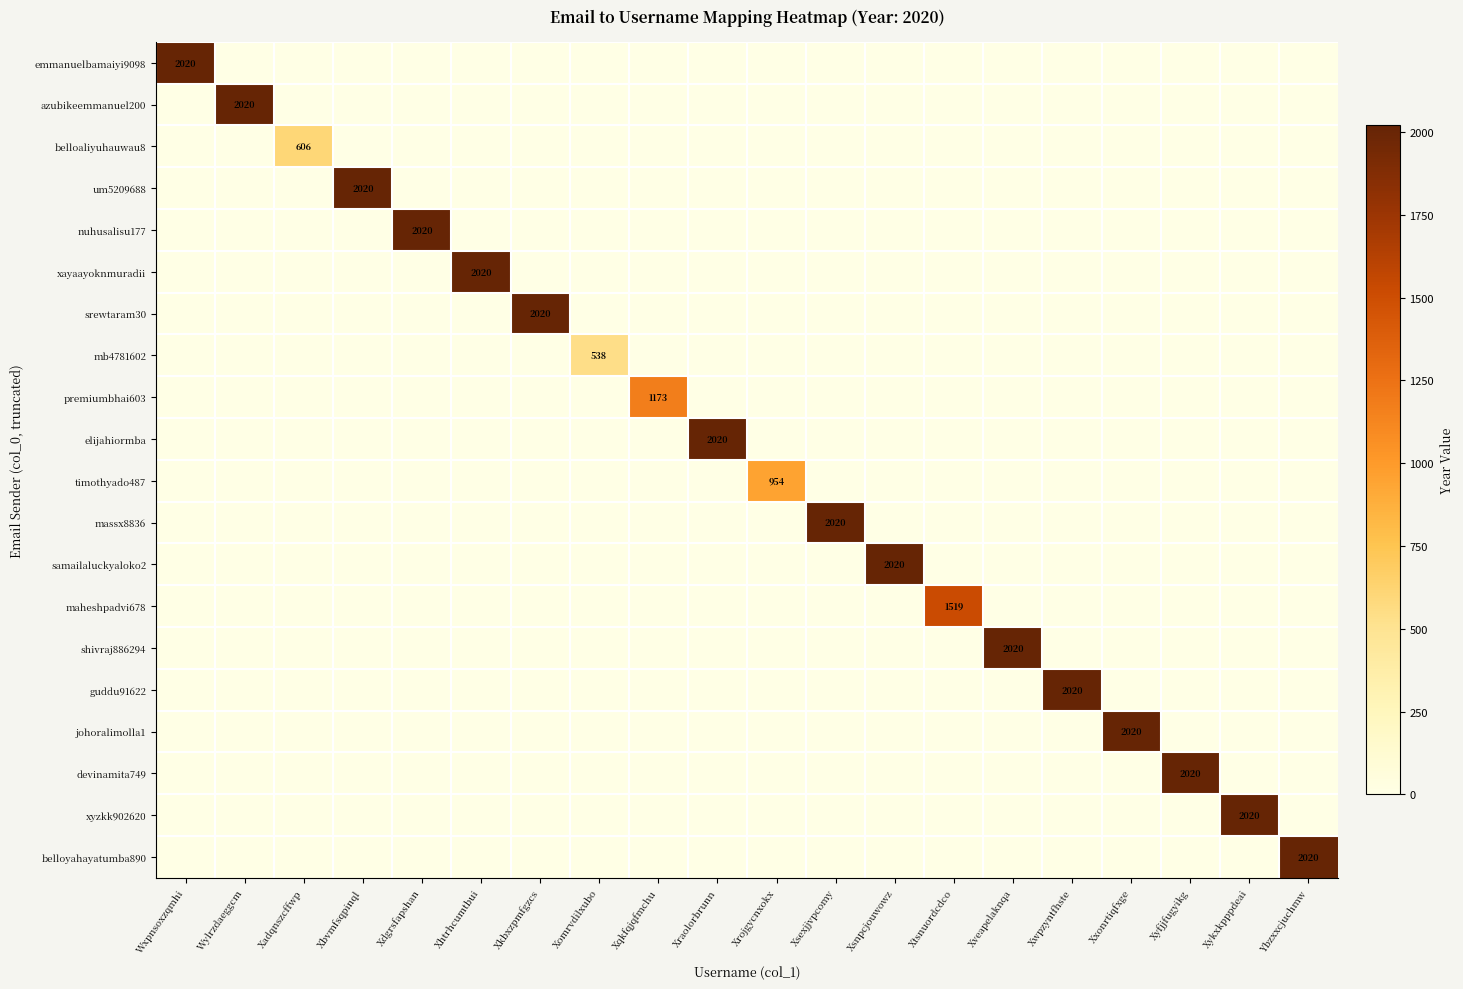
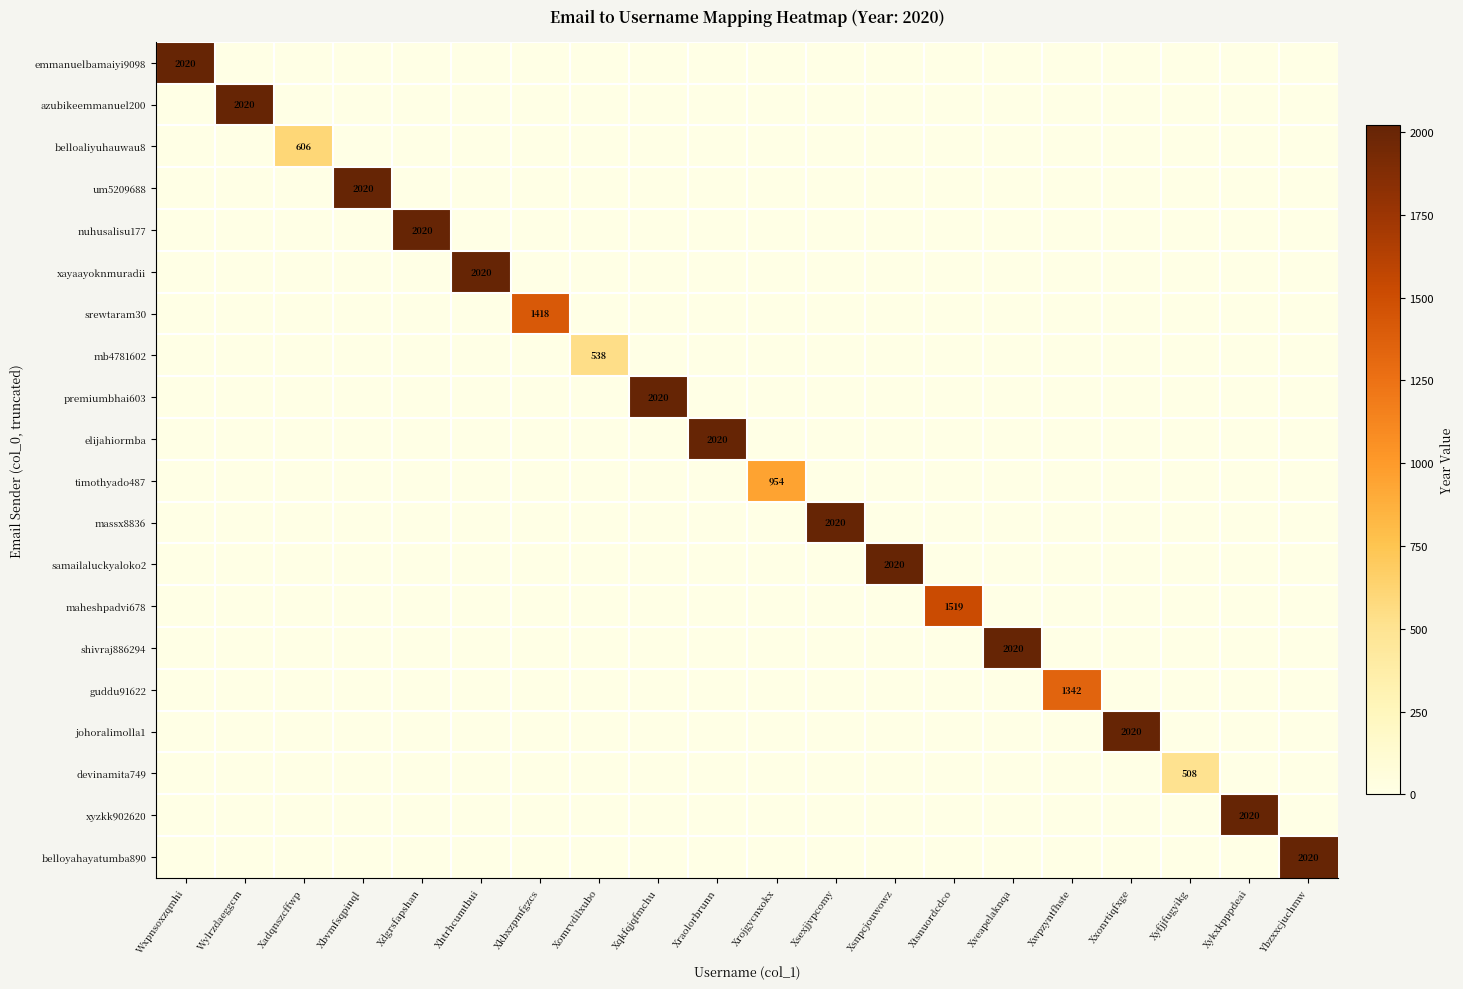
  {
    "emmanuelbamaiyi9098": {
      "Wxpnsoxzqmhi": 2020
    },
    "azubikeemmanuel200": {
      "Wylrzdaeggcm": 2020
    },
    "belloaliyuhauwau8": {
      "Xadqnszcffwp": 606
    },
    "um5209688": {
      "Xbvmfsqpinql": 2020
    },
    "nuhusalisu177": {
      "Xdgrsfapshan": 2020
    },
    "xayaayoknmuradii": {
      "Xhtrhcumtbui": 2020
    },
    "srewtaram30": {
-     "Xkbxzpmfgzcs": 2020
+     "Xkbxzpmfgzcs": 1418
    },
    "mb4781602": {
      "Xomrvdilxubo": 538
    },
    "premiumbhai603": {
-     "Xqkfqjqfmchu": 1173
+     "Xqkfqjqfmchu": 2020
    },
    "elijahiormba": {
      "Xraolorbrunn": 2020
    },
    "timothyado487": {
      "Xrojgycnxokx": 954
    },
    "massx8836": {
      "Xsexjjvpcomy": 2020
    },
    "samailaluckyaloko2": {
      "Xsnpcjouwowz": 2020
    },
    "maheshpadvi678": {
      "Xtsnuordcdco": 1519
    },
    "shivraj886294": {
      "Xveapelaknqa": 2020
    },
    "guddu91622": {
-     "Xwpzyntfhste": 2020
+     "Xwpzyntfhste": 1342
    },
    "johoralimolla1": {
      "Xxonrtiqfxge": 2020
    },
    "devinamita749": {
-     "Xyfjjfugyikg": 2020
+     "Xyfjjfugyikg": 508
    },
    "xyzkk902620": {
      "Xykxkpppdeai": 2020
    },
    "belloyahayatumba890": {
      "Ybzxxcjuchmw": 2020
    }
  }
